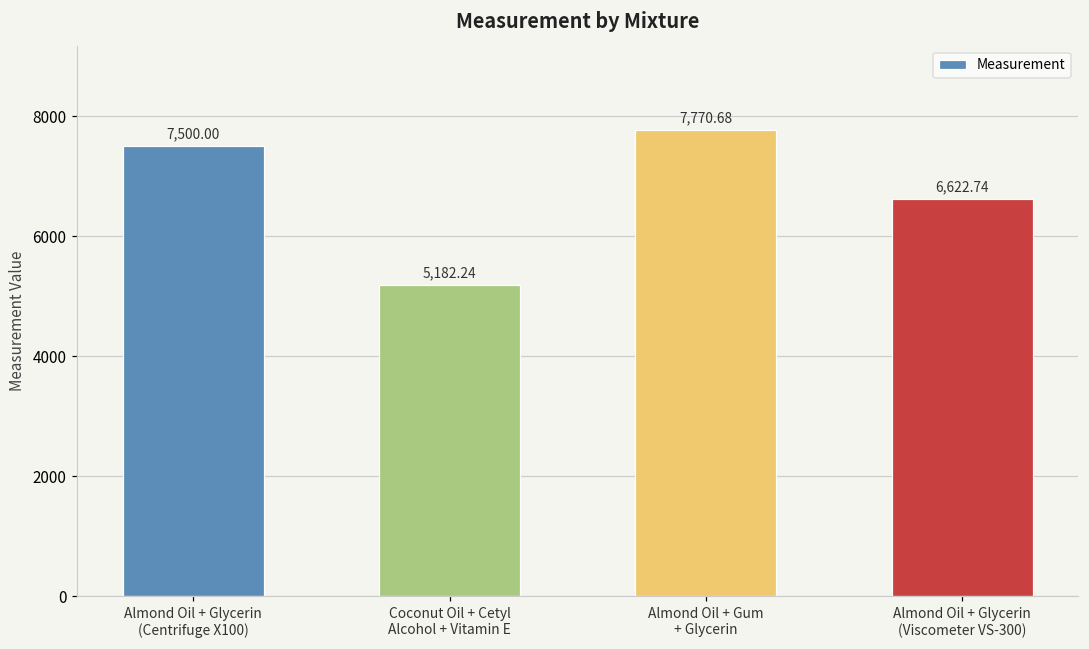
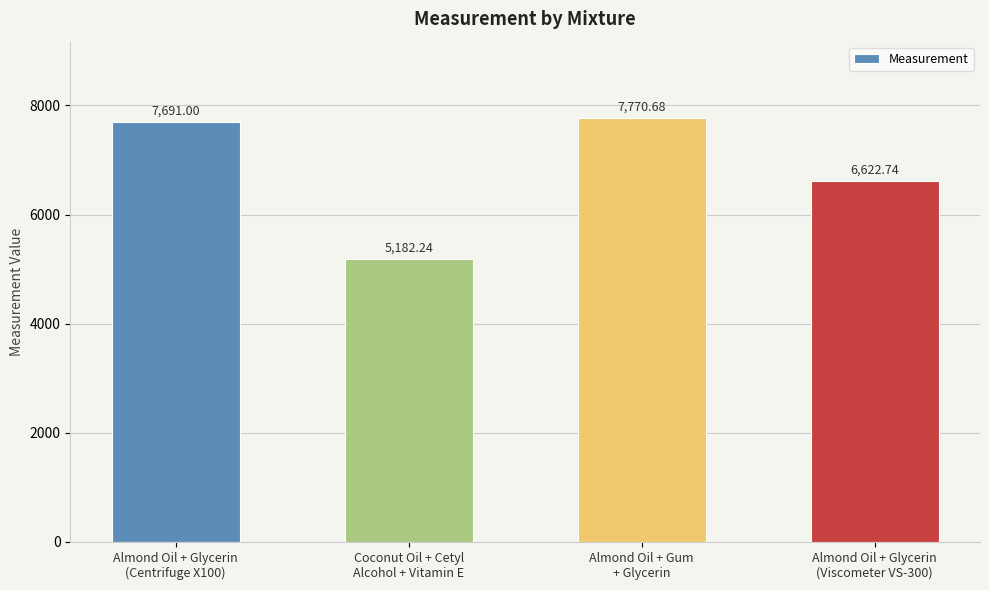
  {
-   "Almond Oil + Glycerin (Centrifuge X100)": "7,500.00",
+   "Almond Oil + Glycerin (Centrifuge X100)": "7,691.00",
    "Coconut Oil + Cetyl Alcohol + Vitamin E": "5,182.24",
    "Almond Oil + Gum + Glycerin": "7,770.68",
    "Almond Oil + Glycerin (Viscometer VS-300)": "6,622.74"
  }
